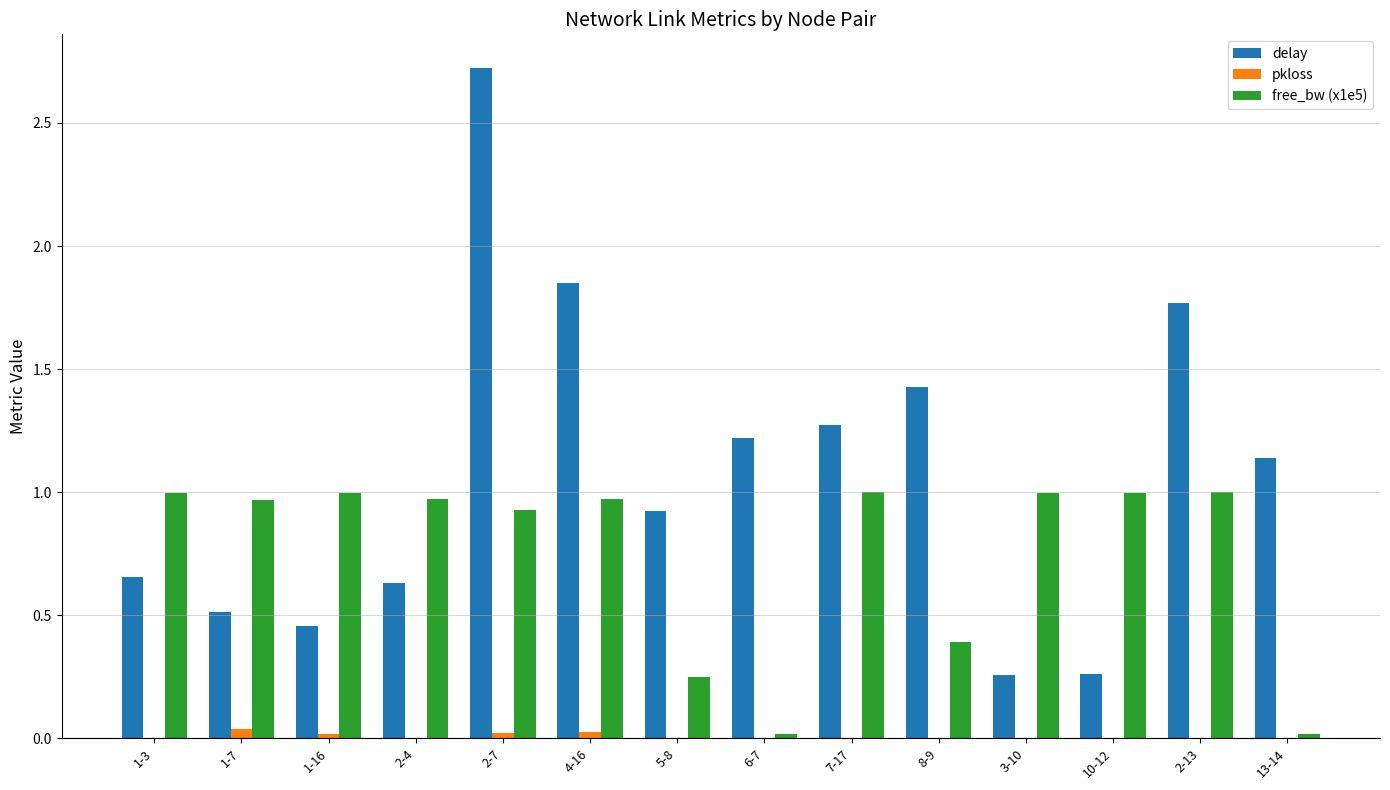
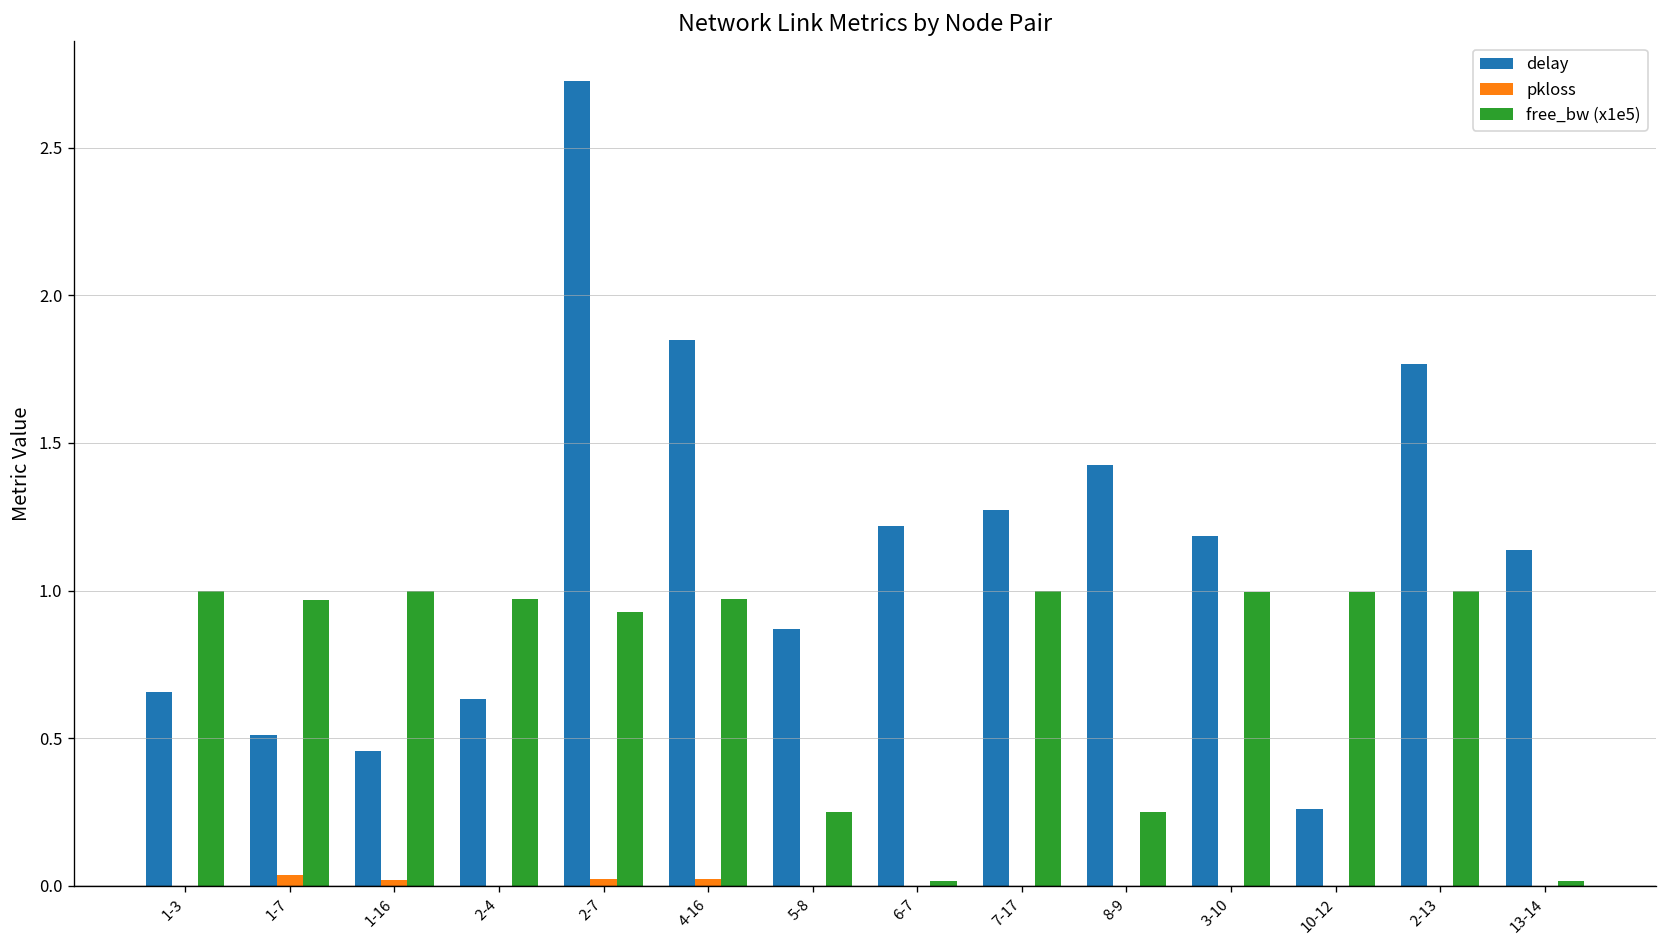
  {
    "delay": {
      "1-3": 0.66,
      "1-7": 0.51,
      "1-16": 0.46,
      "2-4": 0.63,
      "2-7": 2.72,
      "4-16": 1.85,
-     "5-8": 0.92,
+     "5-8": 0.87,
      "6-7": 1.22,
      "7-17": 1.27,
      "8-9": 1.43,
-     "3-10": 0.26,
+     "3-10": 1.18,
      "10-12": 0.26,
      "2-13": 1.77,
      "13-14": 1.14
    },
    "pkloss": {
      "1-3": 0.00,
      "1-7": 0.04,
      "1-16": 0.02,
      "2-4": 0.00,
      "2-7": 0.02,
      "4-16": 0.02,
      "5-8": 0.00,
      "6-7": 0.00,
      "7-17": 0.00,
      "8-9": 0.00,
      "3-10": 0.00,
      "10-12": 0.00,
      "2-13": 0.00,
      "13-14": 0.00
    },
    "free_bw (x1e5)": {
      "1-3": 1.00,
      "1-7": 0.97,
      "1-16": 1.00,
      "2-4": 0.97,
      "2-7": 0.93,
      "4-16": 0.97,
      "5-8": 0.25,
      "6-7": 0.02,
      "7-17": 1.00,
-     "8-9": 0.39,
+     "8-9": 0.25,
      "3-10": 1.00,
      "10-12": 1.00,
      "2-13": 1.00,
      "13-14": 0.02
    }
  }
